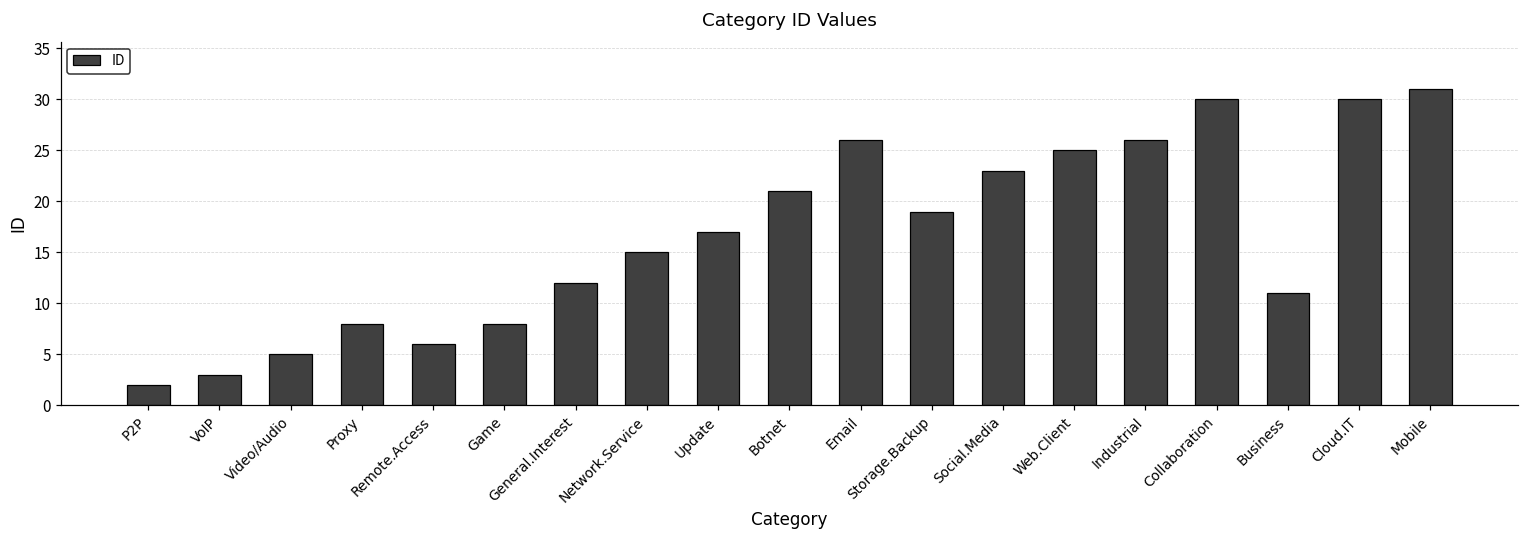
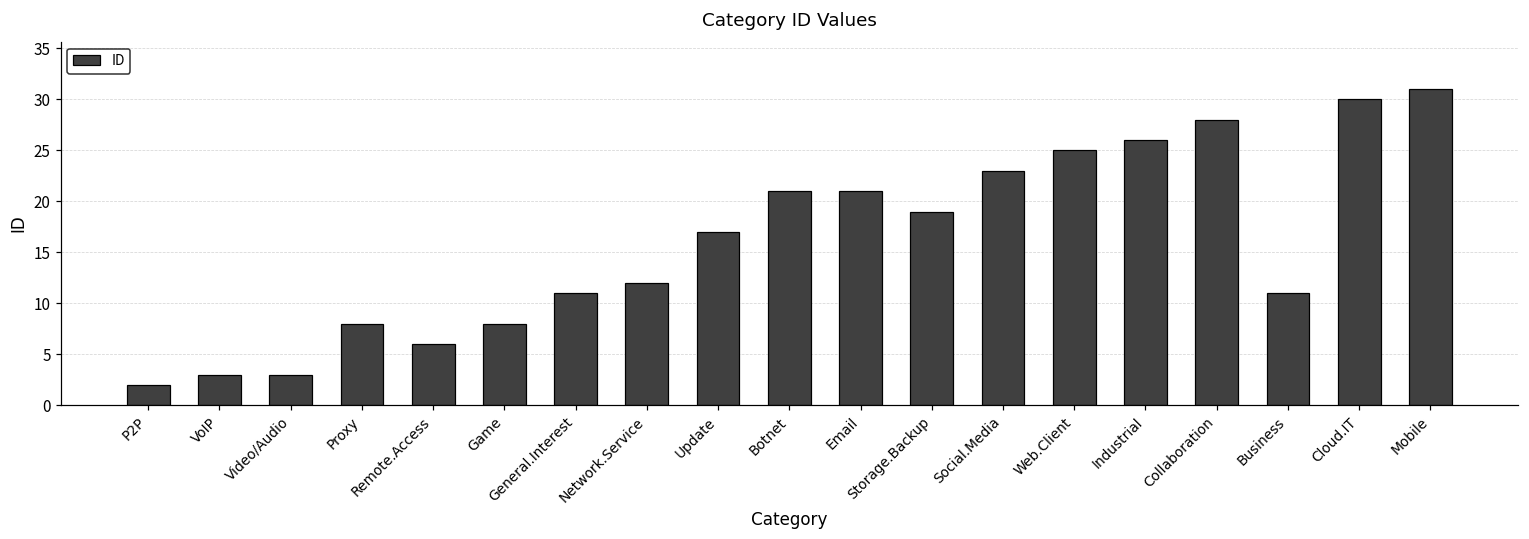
  {
    "P2P": 2,
    "VoIP": 3,
-   "Video/Audio": 5,
+   "Video/Audio": 3,
    "Proxy": 8,
    "Remote.Access": 6,
    "Game": 8,
-   "General.Interest": 12,
-   "Network.Service": 15,
+   "General.Interest": 11,
+   "Network.Service": 12,
    "Update": 17,
    "Botnet": 21,
-   "Email": 26,
+   "Email": 21,
    "Storage.Backup": 19,
    "Social.Media": 23,
    "Web.Client": 25,
    "Industrial": 26,
-   "Collaboration": 30,
+   "Collaboration": 28,
    "Business": 11,
    "Cloud.IT": 30,
    "Mobile": 31
  }
